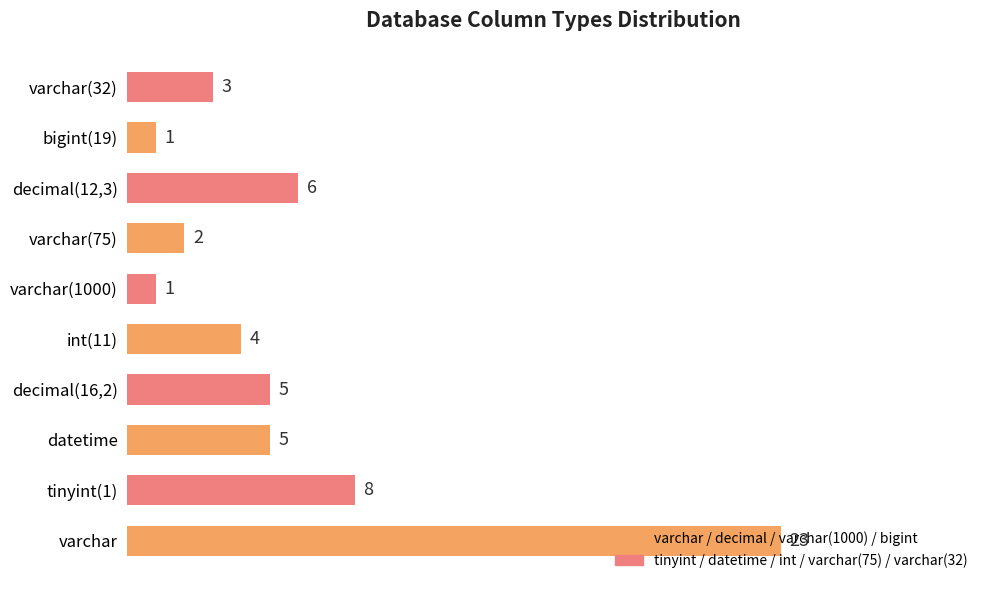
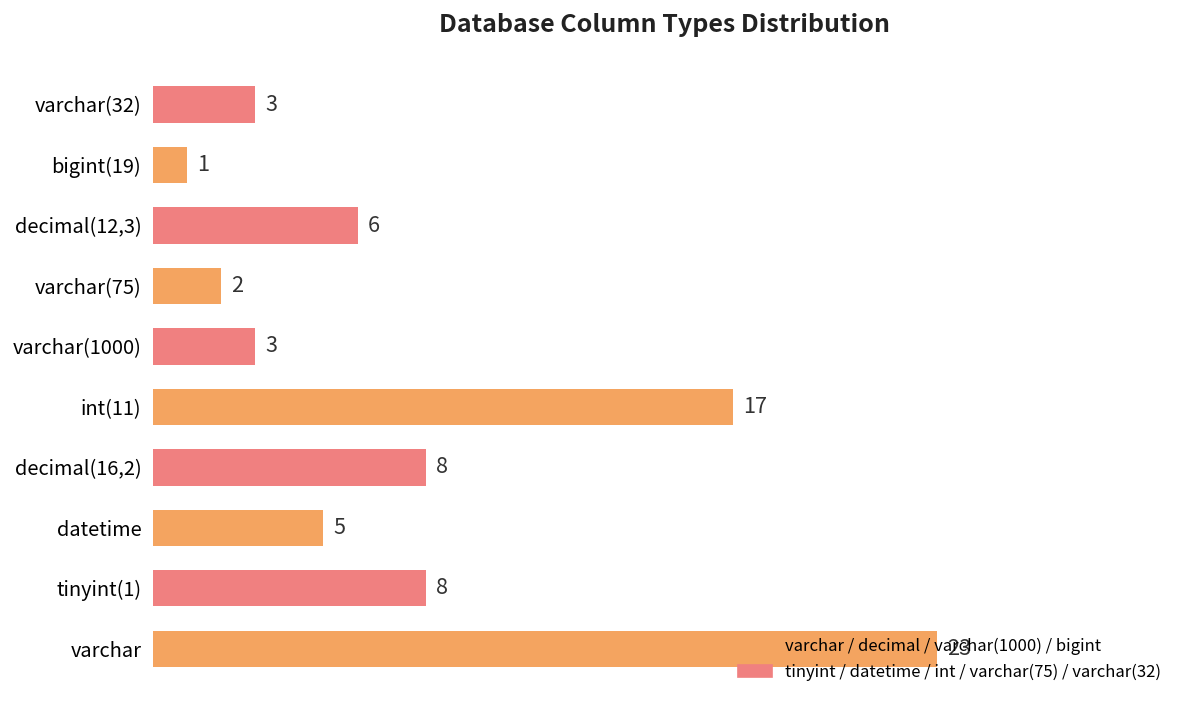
  {
    "varchar(32)": 3,
    "bigint(19)": 1,
    "decimal(12,3)": 6,
    "varchar(75)": 2,
-   "varchar(1000)": 1,
-   "int(11)": 4,
-   "decimal(16,2)": 5,
+   "varchar(1000)": 3,
+   "int(11)": 17,
+   "decimal(16,2)": 8,
    "datetime": 5,
    "tinyint(1)": 8,
    "varchar": 23
  }
